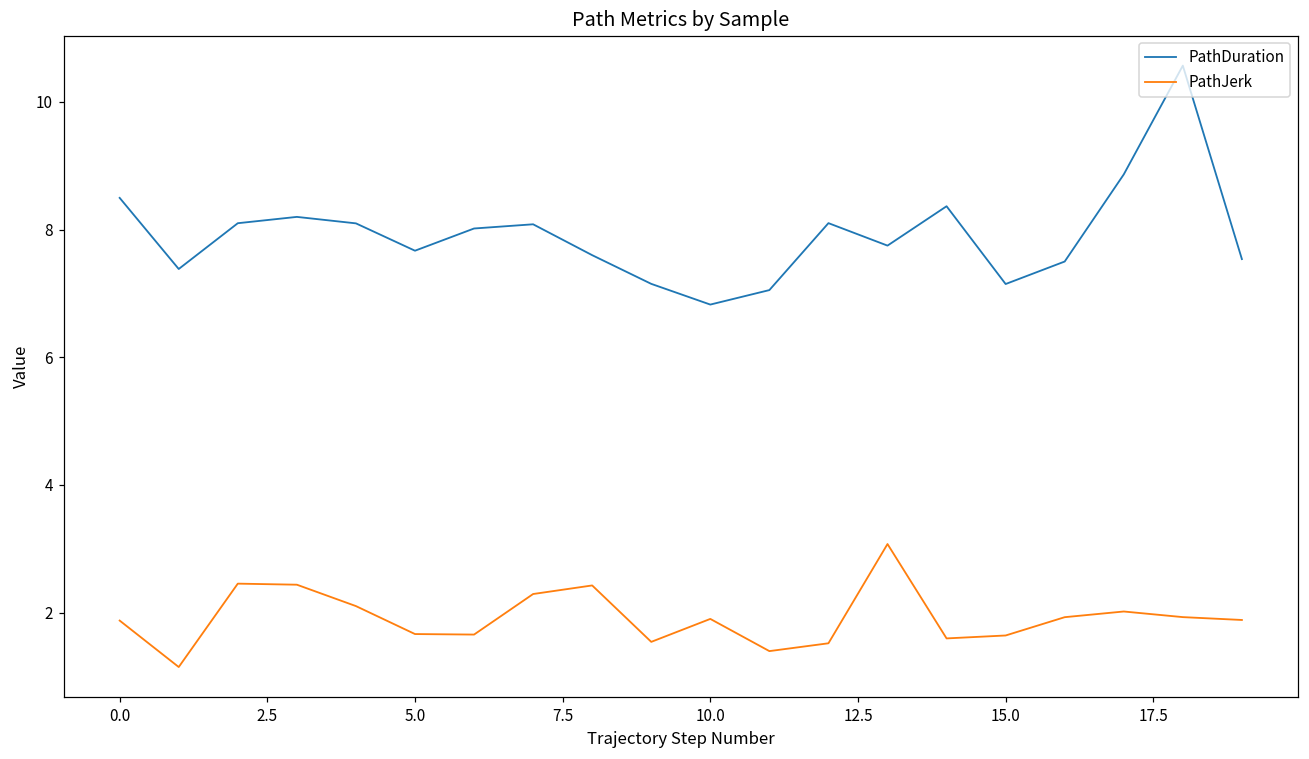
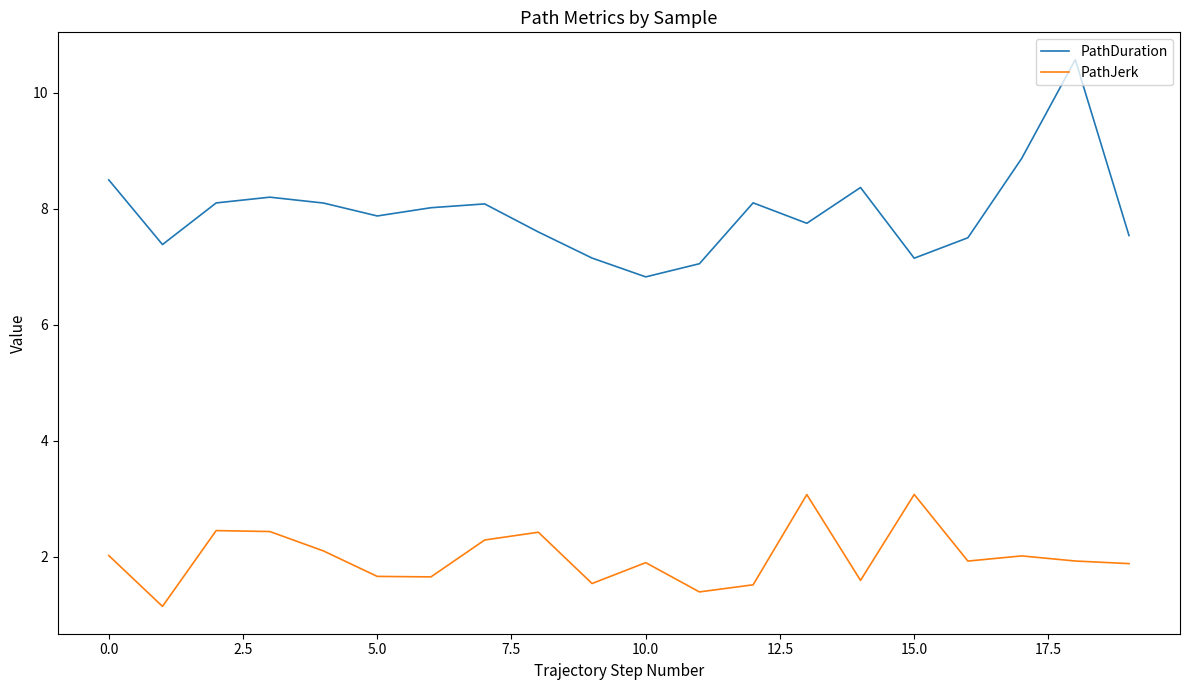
  {
    "PathDuration": {
      "0.0": 8.5,
-     "5.0": 7.7,
+     "5.0": 7.9,
      "10.0": 6.8,
      "15.0": 7.1
    },
    "PathJerk": {
-     "0.0": 1.9,
+     "0.0": 2.0,
      "5.0": 1.7,
      "10.0": 1.9,
-     "15.0": 1.6
+     "15.0": 3.1
    }
  }
